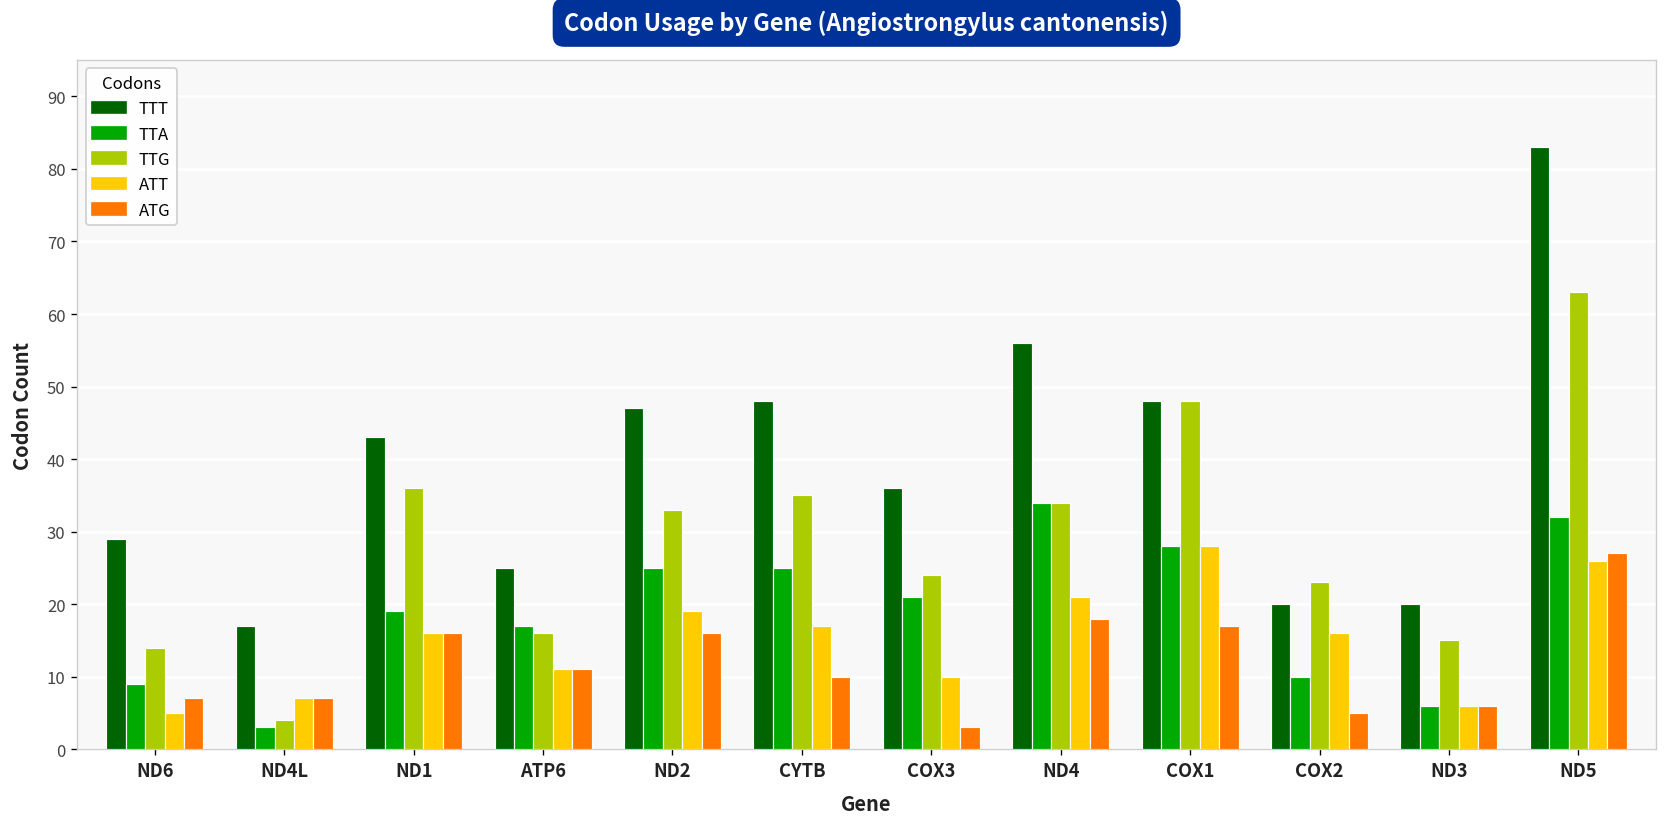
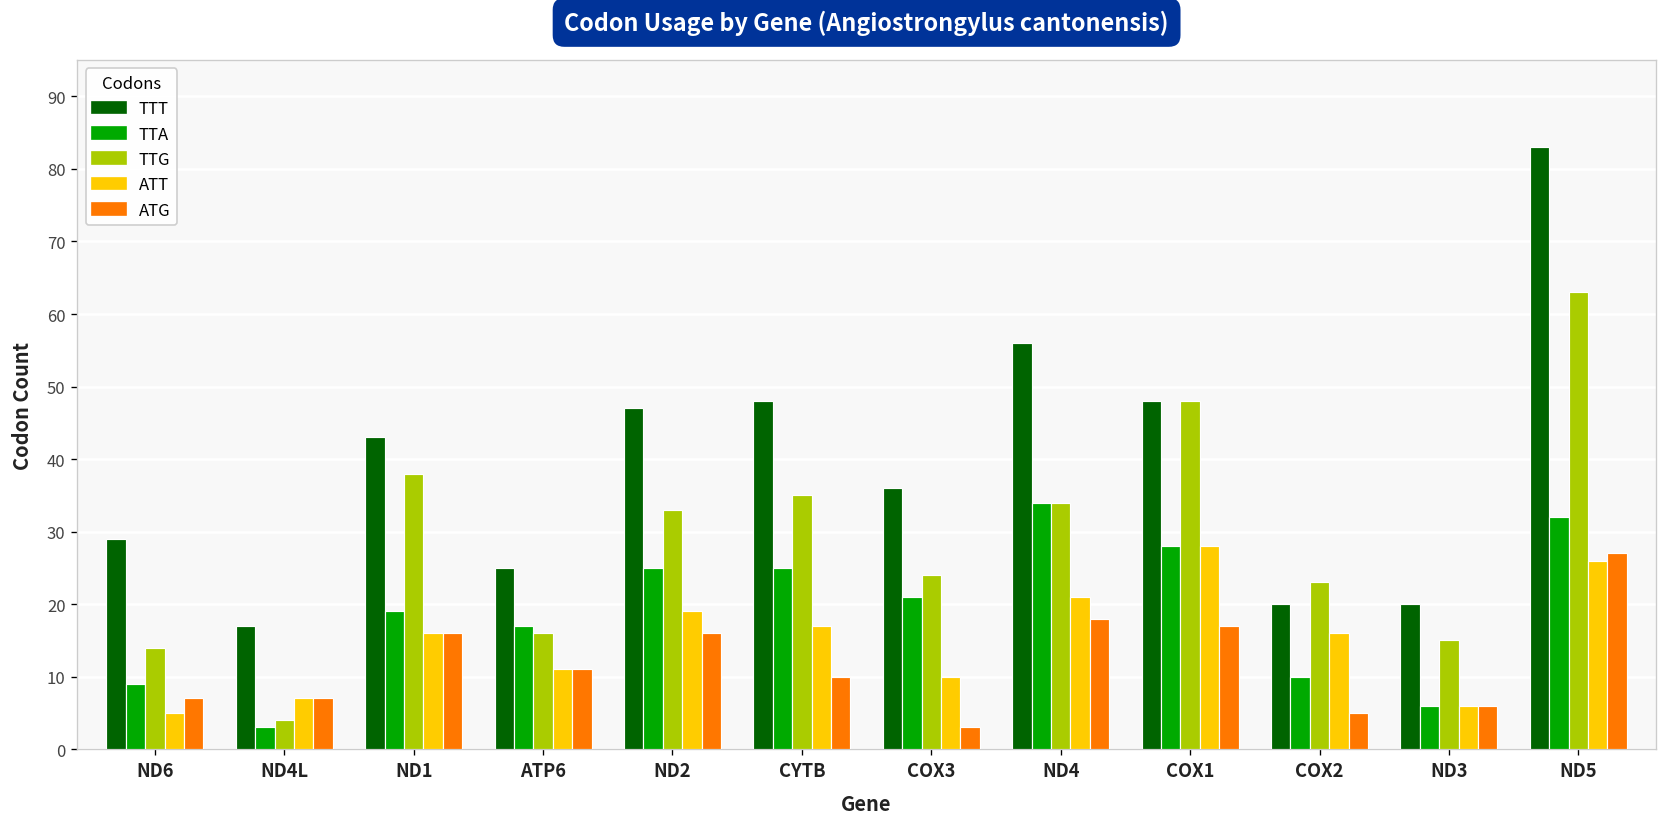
  {
    "TTT": {
      "ND6": 29,
      "ND4L": 17,
      "ND1": 43,
      "ATP6": 25,
      "ND2": 47,
      "CYTB": 48,
      "COX3": 36,
      "ND4": 56,
      "COX1": 48,
      "COX2": 20,
      "ND3": 20,
      "ND5": 83
    },
    "TTA": {
      "ND6": 9,
      "ND4L": 3,
      "ND1": 19,
      "ATP6": 17,
      "ND2": 25,
      "CYTB": 25,
      "COX3": 21,
      "ND4": 34,
      "COX1": 28,
      "COX2": 10,
      "ND3": 6,
      "ND5": 32
    },
    "TTG": {
      "ND6": 14,
      "ND4L": 4,
-     "ND1": 36,
+     "ND1": 38,
      "ATP6": 16,
      "ND2": 33,
      "CYTB": 35,
      "COX3": 24,
      "ND4": 34,
      "COX1": 48,
      "COX2": 23,
      "ND3": 15,
      "ND5": 63
    },
    "ATT": {
      "ND6": 5,
      "ND4L": 7,
      "ND1": 16,
      "ATP6": 11,
      "ND2": 19,
      "CYTB": 17,
      "COX3": 10,
      "ND4": 21,
      "COX1": 28,
      "COX2": 16,
      "ND3": 6,
      "ND5": 26
    },
    "ATG": {
      "ND6": 7,
      "ND4L": 7,
      "ND1": 16,
      "ATP6": 11,
      "ND2": 16,
      "CYTB": 10,
      "COX3": 3,
      "ND4": 18,
      "COX1": 17,
      "COX2": 5,
      "ND3": 6,
      "ND5": 27
    }
  }
